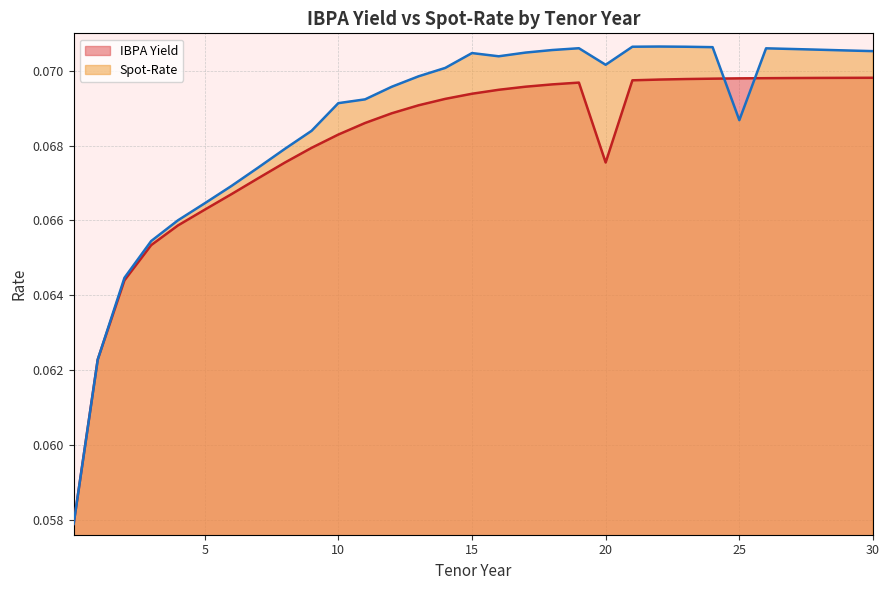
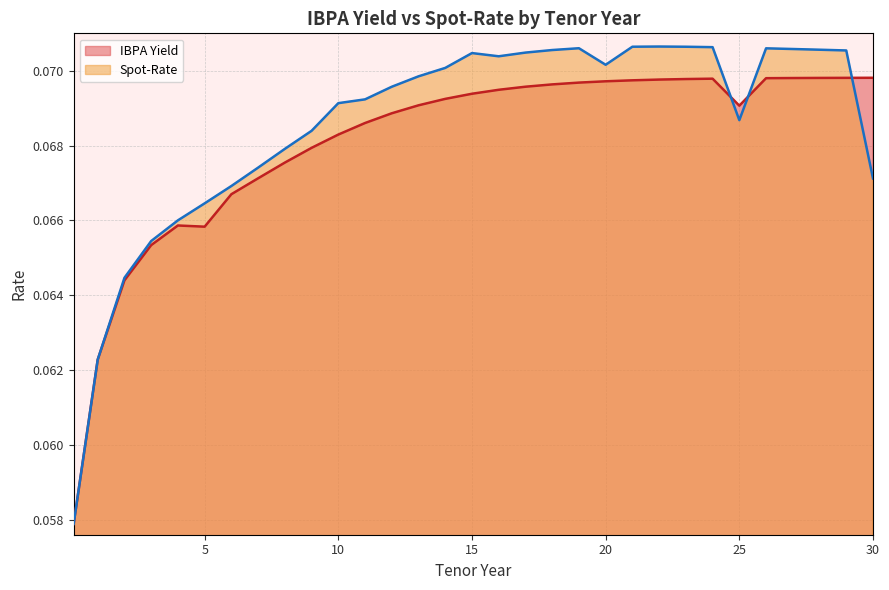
  {
    "IBPA Yield": {
-     "5": 0.0663,
+     "5": 0.0658,
      "10": 0.0683,
      "15": 0.0694,
-     "20": 0.0675,
-     "25": 0.0698,
+     "20": 0.0697,
+     "25": 0.0691,
      "30": 0.0698
    },
    "Spot-Rate": {
      "5": 0.0665,
      "10": 0.0691,
      "15": 0.0705,
      "20": 0.0702,
      "25": 0.0687,
-     "30": 0.0705
+     "30": 0.0671
    }
  }
